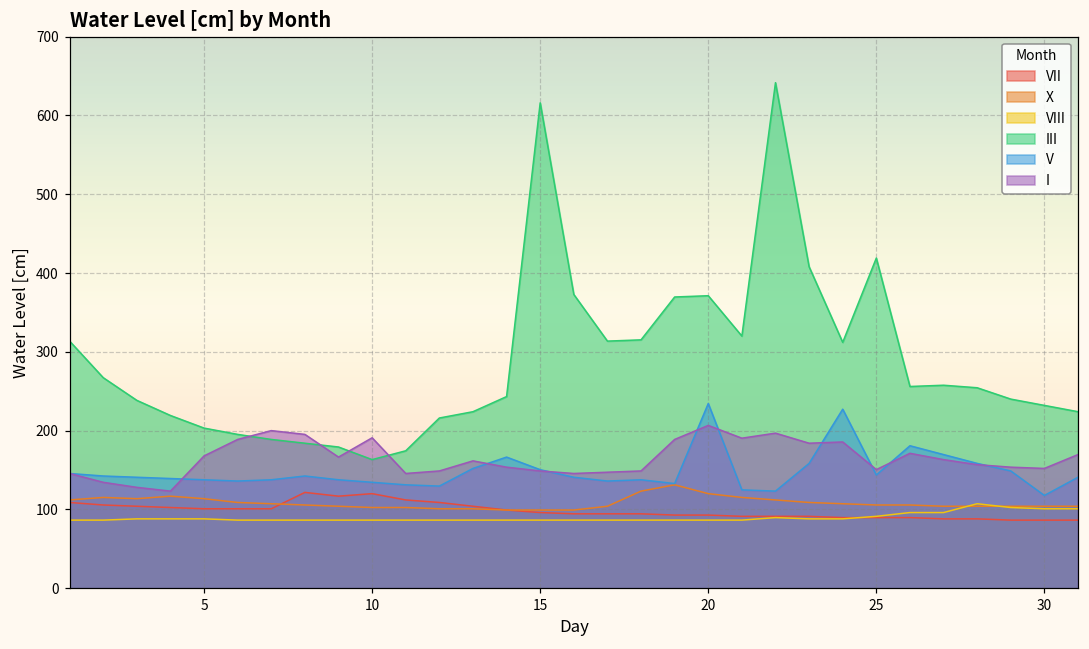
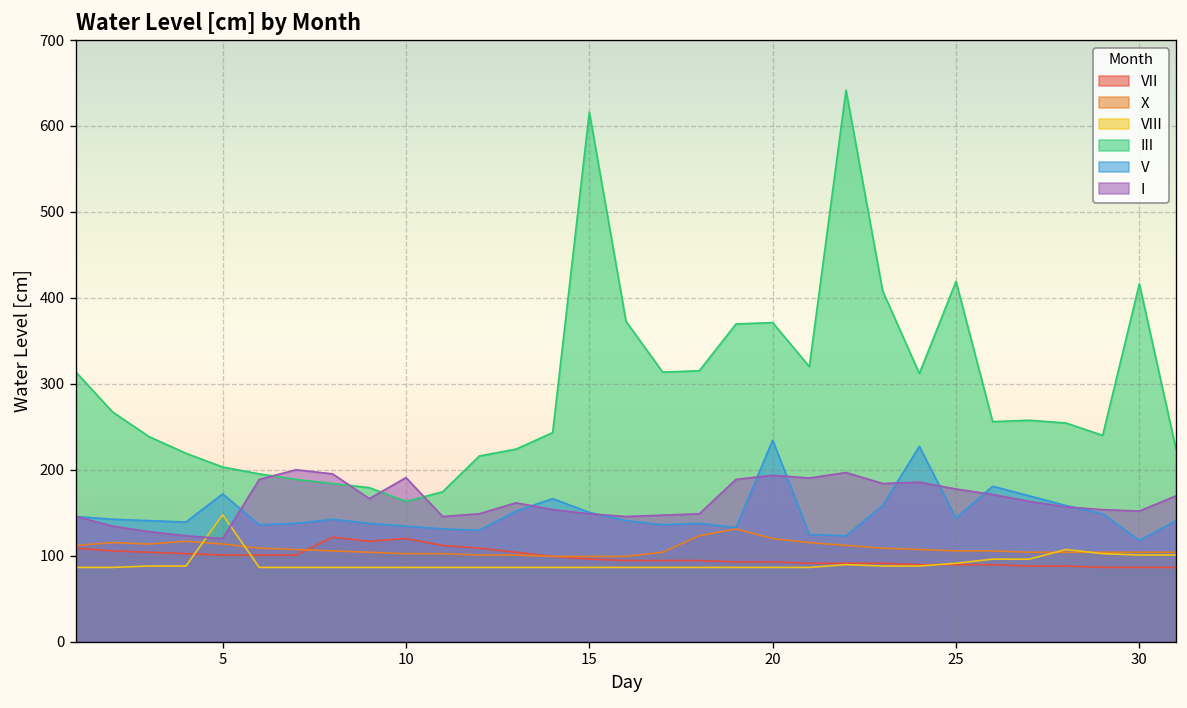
  {
    "VIII": {
-     "5": 90,
+     "5": 150,
      "10": 90,
      "15": 90,
      "20": 90
    },
    "III": {
      "5": 200,
      "10": 160,
      "15": 620,
      "20": 370,
      "25": 420,
-     "30": 230
+     "30": 420
    },
    "V": {
-     "5": 140,
+     "5": 170,
      "10": 130,
      "20": 230,
      "25": 140,
      "30": 120
    },
    "I": {
-     "5": 170,
+     "5": 120,
      "10": 190,
-     "20": 210,
-     "25": 150,
+     "20": 190,
+     "25": 180,
      "30": 150
    }
  }
